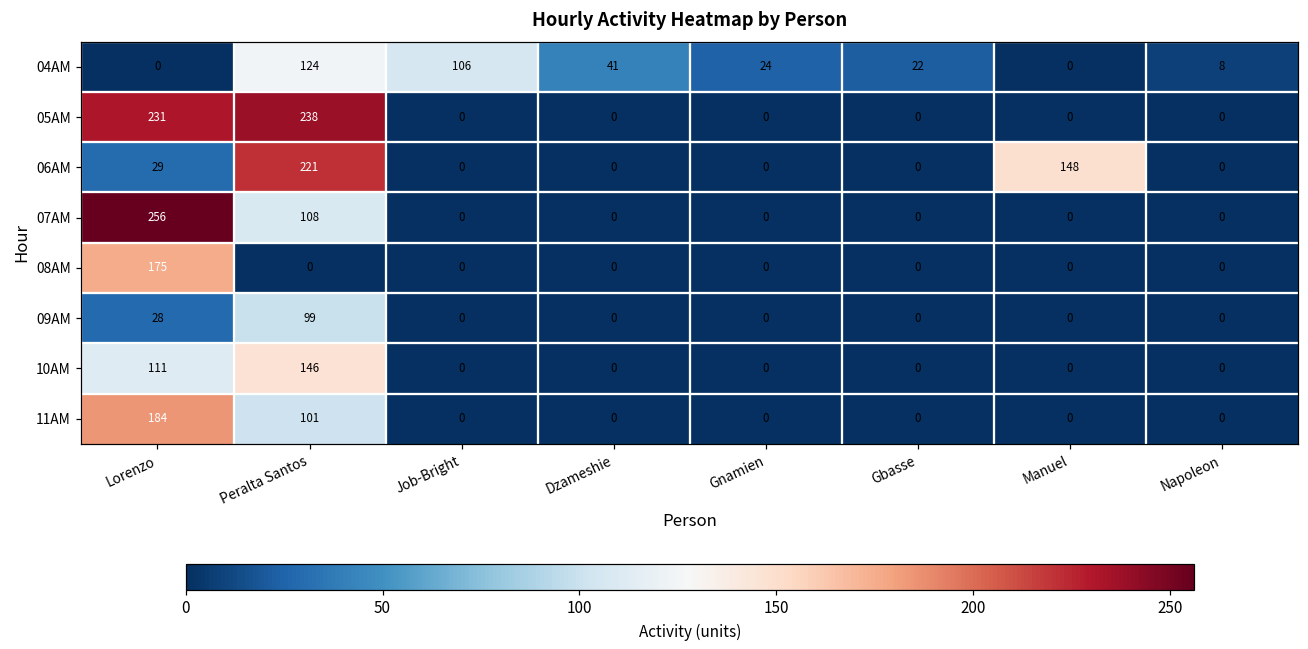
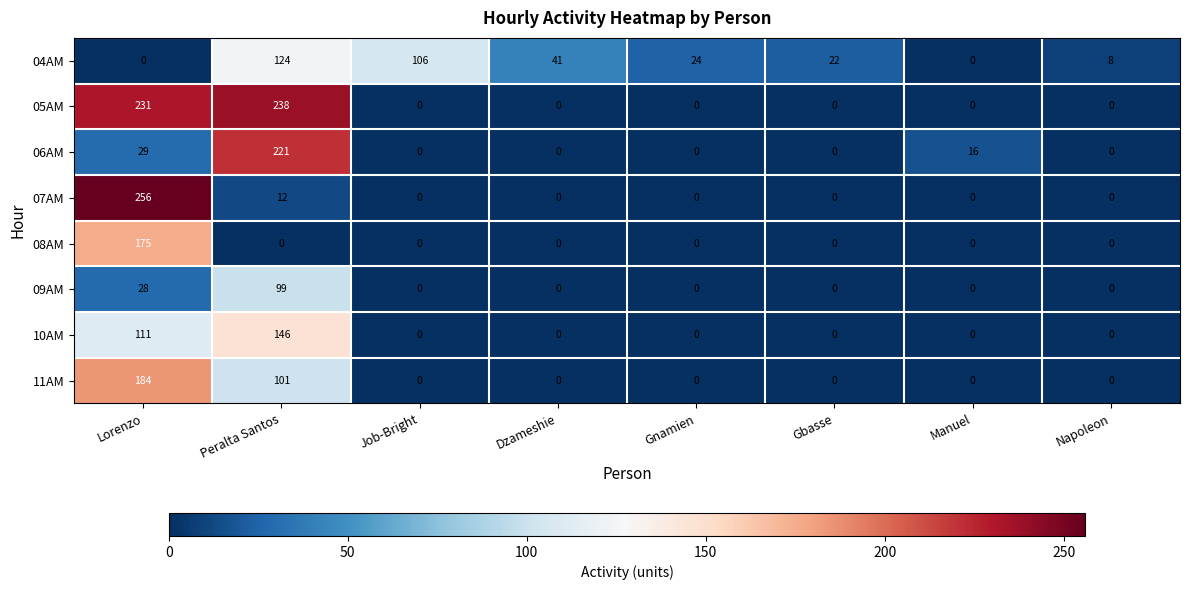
  {
    "04AM": {
      "Lorenzo": 0,
      "Peralta Santos": 124,
      "Job-Bright": 106,
      "Dzameshie": 41,
      "Gnamien": 24,
      "Gbasse": 22,
      "Manuel": 0,
      "Napoleon": 8
    },
    "05AM": {
      "Lorenzo": 231,
      "Peralta Santos": 238,
      "Job-Bright": 0,
      "Dzameshie": 0,
      "Gnamien": 0,
      "Gbasse": 0,
      "Manuel": 0,
      "Napoleon": 0
    },
    "06AM": {
      "Lorenzo": 29,
      "Peralta Santos": 221,
      "Job-Bright": 0,
      "Dzameshie": 0,
      "Gnamien": 0,
      "Gbasse": 0,
-     "Manuel": 148,
+     "Manuel": 16,
      "Napoleon": 0
    },
    "07AM": {
      "Lorenzo": 256,
-     "Peralta Santos": 108,
+     "Peralta Santos": 12,
      "Job-Bright": 0,
      "Dzameshie": 0,
      "Gnamien": 0,
      "Gbasse": 0,
      "Manuel": 0,
      "Napoleon": 0
    },
    "08AM": {
      "Lorenzo": 175,
      "Peralta Santos": 0,
      "Job-Bright": 0,
      "Dzameshie": 0,
      "Gnamien": 0,
      "Gbasse": 0,
      "Manuel": 0,
      "Napoleon": 0
    },
    "09AM": {
      "Lorenzo": 28,
      "Peralta Santos": 99,
      "Job-Bright": 0,
      "Dzameshie": 0,
      "Gnamien": 0,
      "Gbasse": 0,
      "Manuel": 0,
      "Napoleon": 0
    },
    "10AM": {
      "Lorenzo": 111,
      "Peralta Santos": 146,
      "Job-Bright": 0,
      "Dzameshie": 0,
      "Gnamien": 0,
      "Gbasse": 0,
      "Manuel": 0,
      "Napoleon": 0
    },
    "11AM": {
      "Lorenzo": 184,
      "Peralta Santos": 101,
      "Job-Bright": 0,
      "Dzameshie": 0,
      "Gnamien": 0,
      "Gbasse": 0,
      "Manuel": 0,
      "Napoleon": 0
    }
  }
